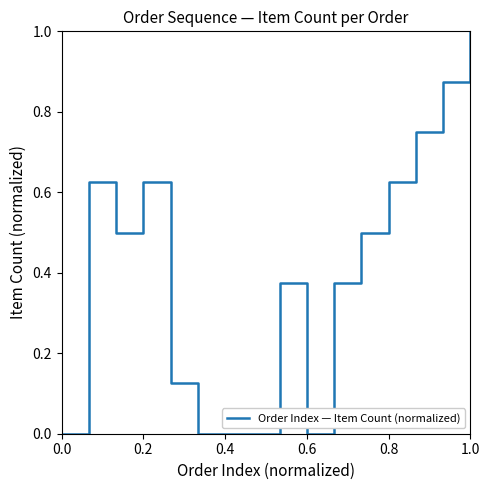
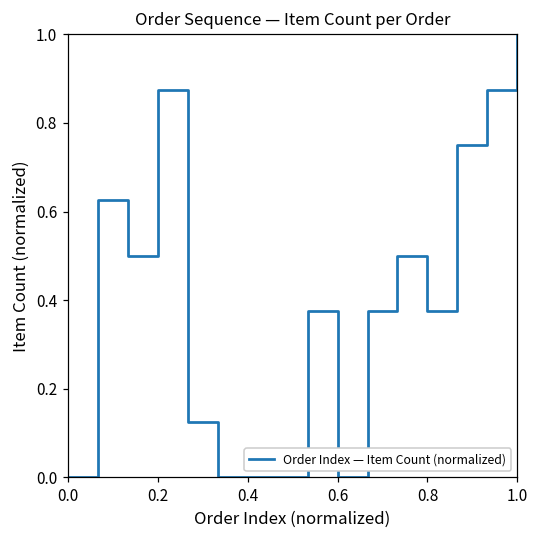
  {
    "0.0": 0.00,
-   "0.2": 0.63,
+   "0.2": 0.88,
    "0.4": 0.00,
    "0.6": 0.00,
-   "0.8": 0.63,
+   "0.8": 0.38,
    "1.0": 1.00
  }
